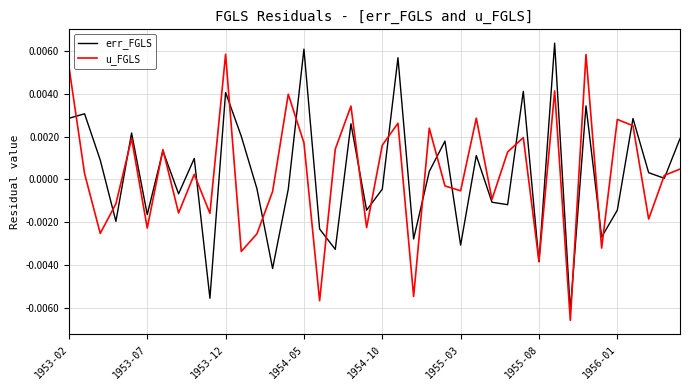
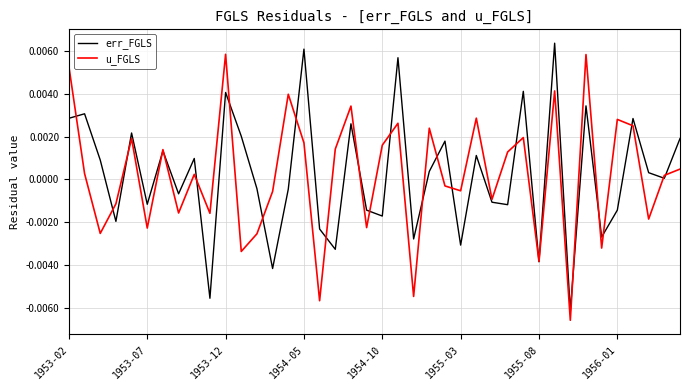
  {
    "err_FGLS": {
      "1953-02": 0.0029,
-     "1953-07": -0.0016,
+     "1953-07": -0.0012,
      "1953-12": 0.0041,
      "1954-05": 0.0061,
-     "1954-10": -0.0005,
+     "1954-10": -0.0017,
      "1955-03": -0.0031,
      "1956-01": -0.0014
    },
    "u_FGLS": {
      "1953-02": 0.0053,
      "1953-07": -0.0023,
      "1953-12": 0.0058,
      "1954-05": 0.0017,
      "1954-10": 0.0016,
      "1955-03": -0.0005,
      "1956-01": 0.0028
    }
  }
